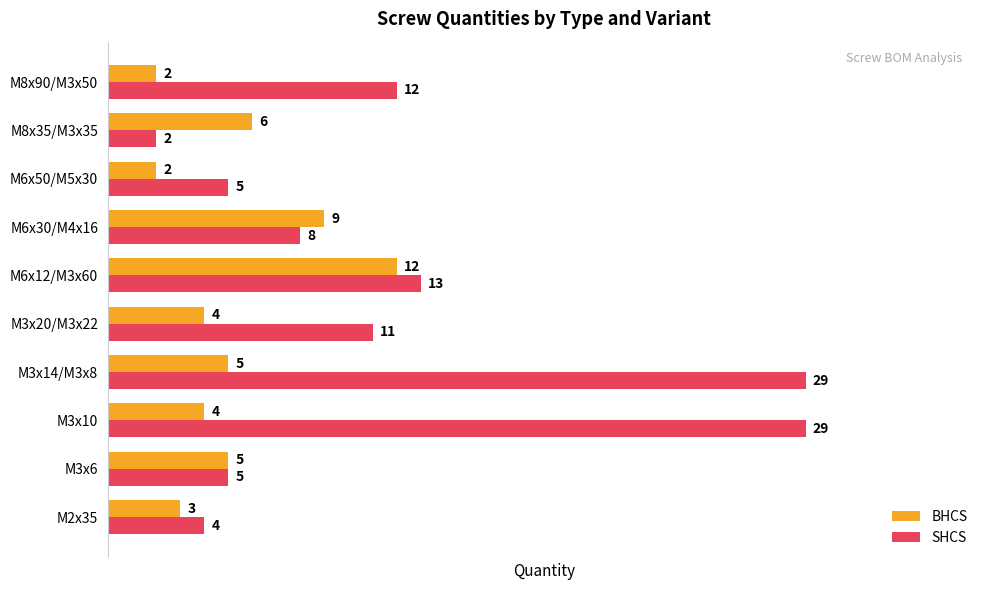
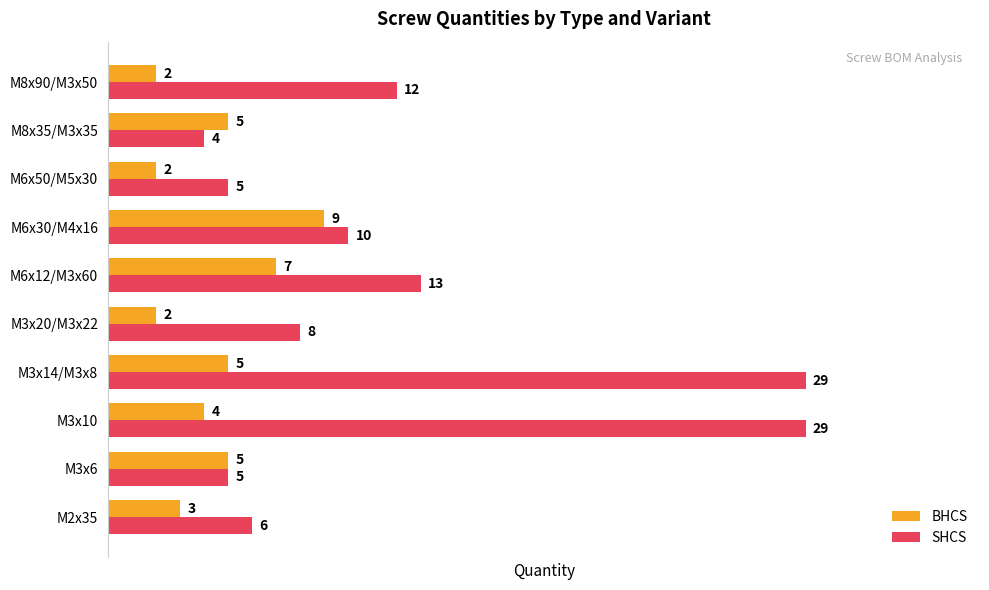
  {
    "BHCS": {
      "M8x90/M3x50": 2,
-     "M8x35/M3x35": 6,
+     "M8x35/M3x35": 5,
      "M6x50/M5x30": 2,
      "M6x30/M4x16": 9,
-     "M6x12/M3x60": 12,
-     "M3x20/M3x22": 4,
+     "M6x12/M3x60": 7,
+     "M3x20/M3x22": 2,
      "M3x14/M3x8": 5,
      "M3x10": 4,
      "M3x6": 5,
      "M2x35": 3
    },
    "SHCS": {
      "M8x90/M3x50": 12,
-     "M8x35/M3x35": 2,
+     "M8x35/M3x35": 4,
      "M6x50/M5x30": 5,
-     "M6x30/M4x16": 8,
+     "M6x30/M4x16": 10,
      "M6x12/M3x60": 13,
-     "M3x20/M3x22": 11,
+     "M3x20/M3x22": 8,
      "M3x14/M3x8": 29,
      "M3x10": 29,
      "M3x6": 5,
-     "M2x35": 4
+     "M2x35": 6
    }
  }
